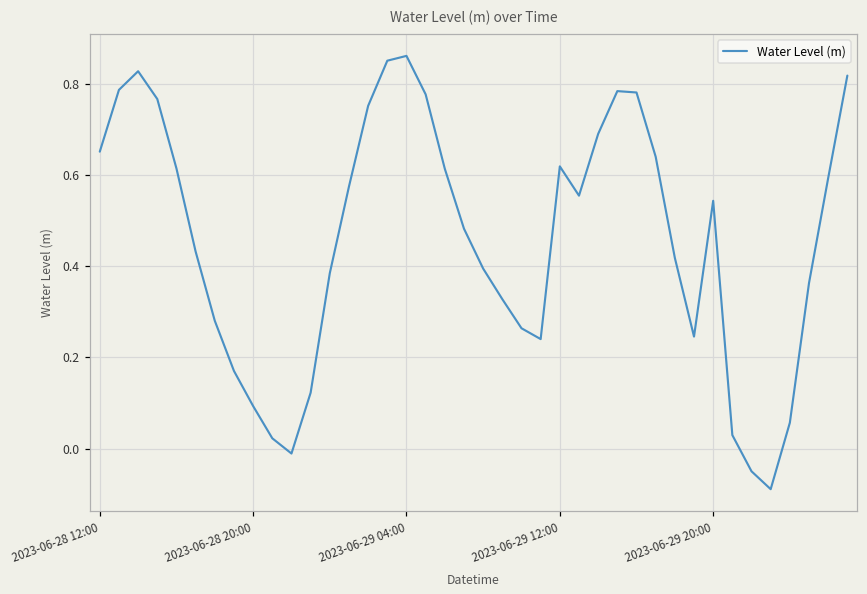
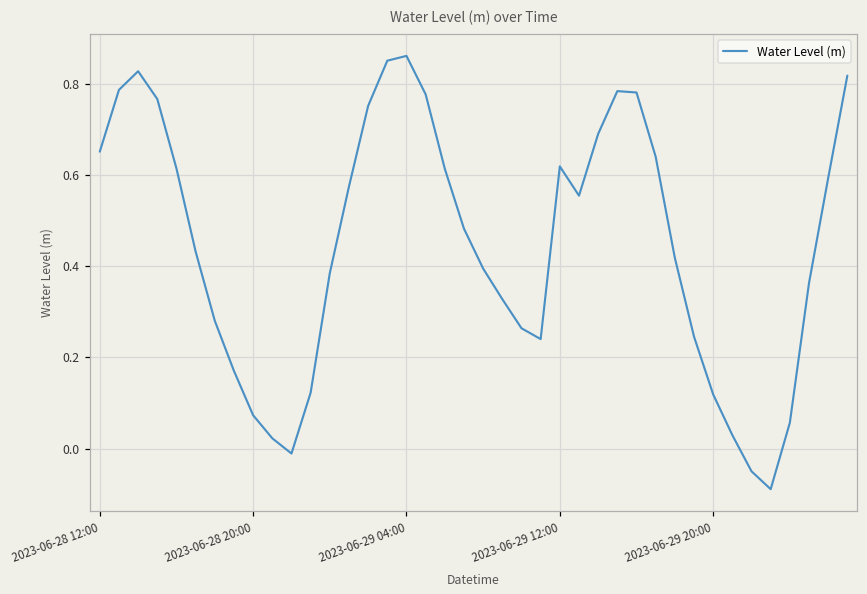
  {
    "2023-06-28 12:00": 0.65,
-   "2023-06-28 20:00": 0.09,
+   "2023-06-28 20:00": 0.07,
    "2023-06-29 04:00": 0.86,
    "2023-06-29 12:00": 0.62,
-   "2023-06-29 20:00": 0.54
+   "2023-06-29 20:00": 0.12
  }
